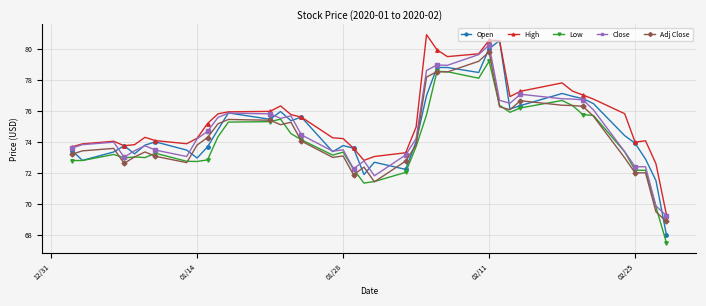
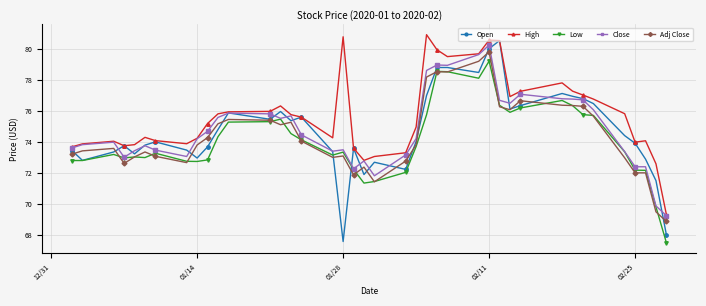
  {
    "Open": {
      "01/14": 73.0,
-     "01/28": 73.8,
+     "01/28": 67.6,
      "02/11": 80.0
    },
    "High": {
-     "01/28": 74.2
+     "01/28": 80.8
    },
    "Low": {
      "01/14": 72.8,
      "02/11": 79.2,
      "02/25": 72.2
    },
    "Close": {
      "02/11": 80.2,
      "02/25": 72.4
    },
    "Adj Close": {
      "01/14": 73.8,
      "01/28": 73.1,
      "02/11": 79.8,
      "02/25": 72.0
    }
  }
